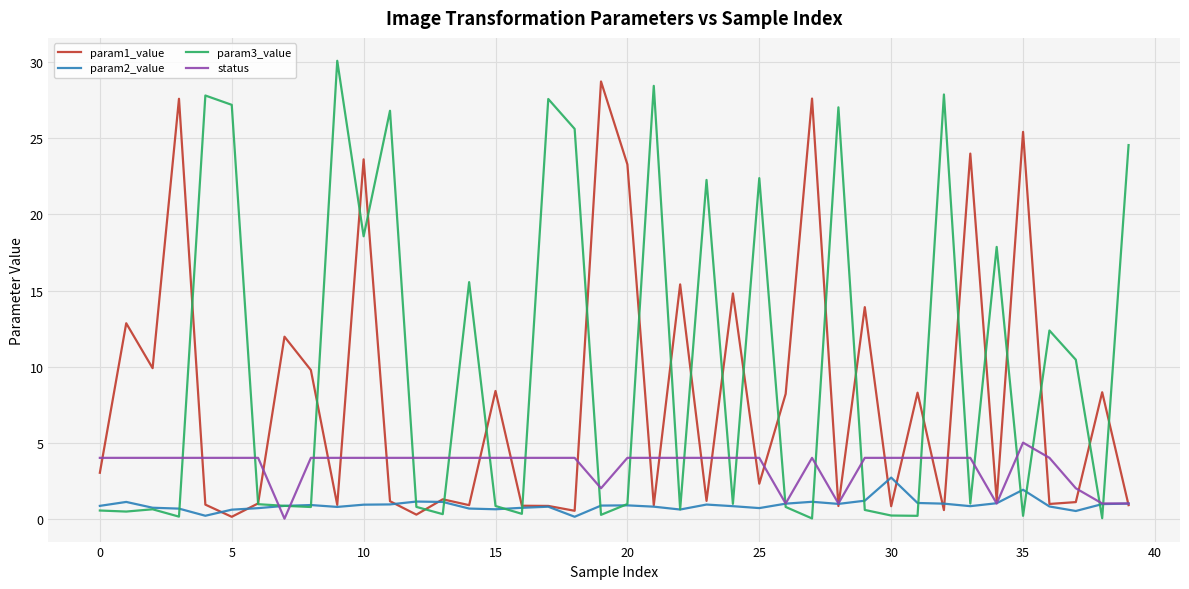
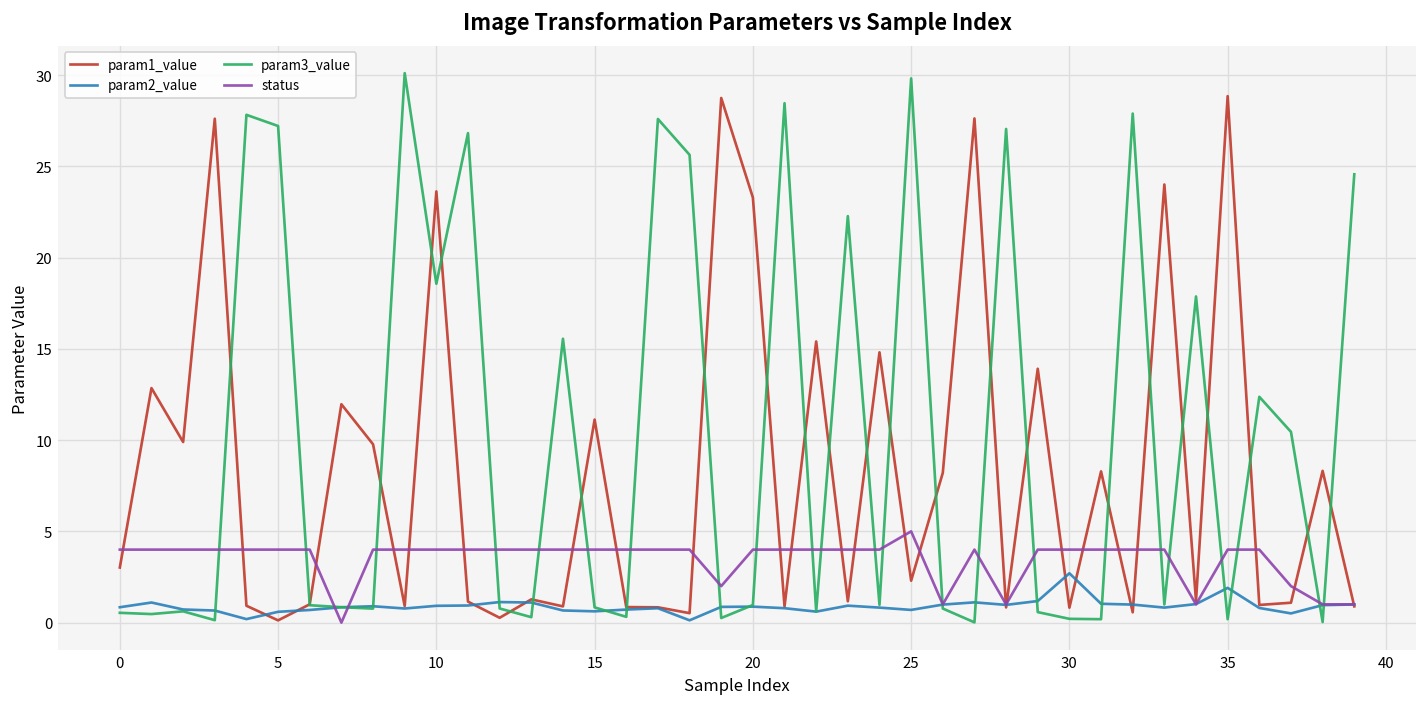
  {
    "param1_value": {
      "0": 3.0,
      "5": 0.1,
      "10": 23.6,
-     "15": 8.4,
+     "15": 11.1,
      "20": 23.3,
      "25": 2.3,
      "30": 0.8,
-     "35": 25.4
+     "35": 28.8
    },
    "param2_value": {
      "0": 0.8,
      "5": 0.6,
      "10": 0.9,
      "15": 0.6,
      "25": 0.7,
      "30": 2.7,
      "35": 1.9
    },
    "param3_value": {
      "0": 0.5,
      "5": 27.2,
      "10": 18.6,
      "15": 0.8,
-     "25": 22.4,
+     "25": 29.8,
      "30": 0.2,
      "35": 0.2
    },
    "status": {
      "0": 4,
      "5": 4,
      "10": 4,
      "15": 4,
      "20": 4,
-     "25": 4,
+     "25": 5,
      "30": 4,
-     "35": 5
+     "35": 4
    }
  }
